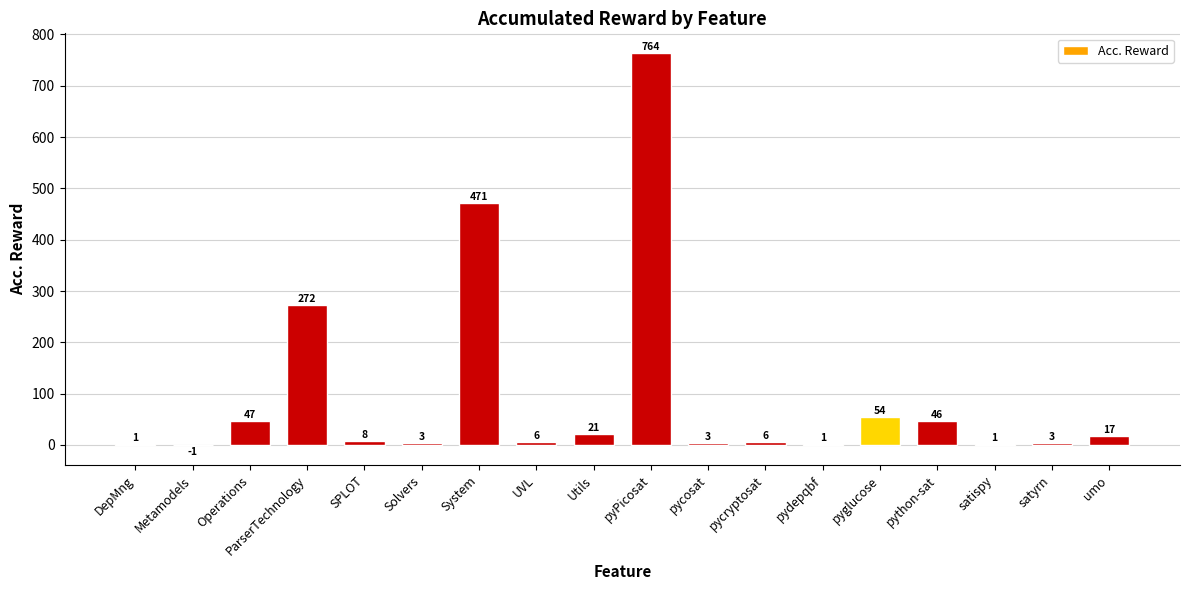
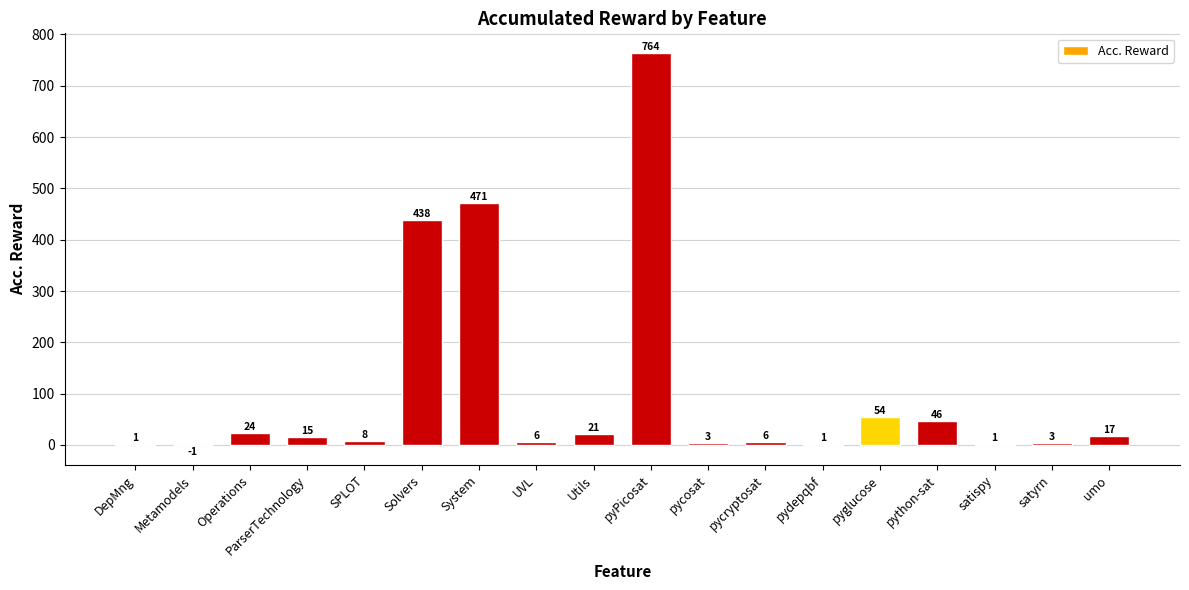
  {
    "DepMng": 1,
    "Metamodels": -1,
-   "Operations": 47,
-   "ParserTechnology": 272,
+   "Operations": 24,
+   "ParserTechnology": 15,
    "SPLOT": 8,
-   "Solvers": 3,
+   "Solvers": 438,
    "System": 471,
    "UVL": 6,
    "Utils": 21,
    "pyPicosat": 764,
    "pycosat": 3,
    "pycryptosat": 6,
    "pydepqbf": 1,
    "pyglucose": 54,
    "python-sat": 46,
    "satispy": 1,
    "satyrn": 3,
    "umo": 17
  }
